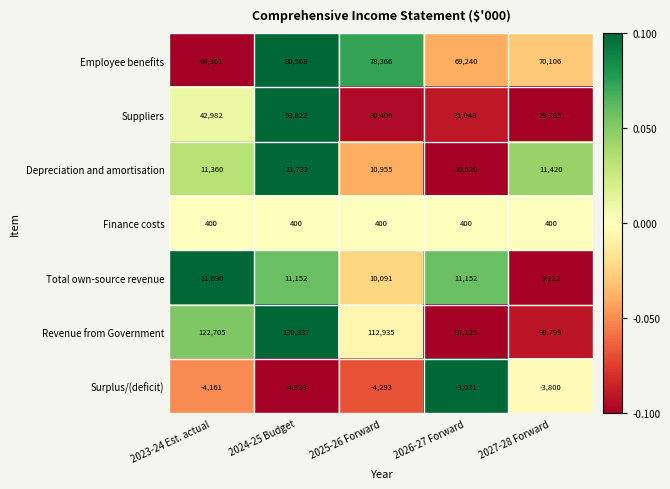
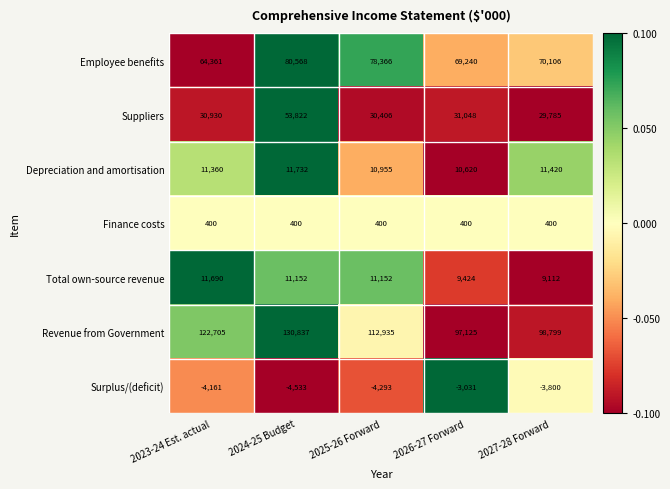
  {
    "Employee benefits": {
      "2023-24 Est. actual": "64,361",
      "2024-25 Budget": "80,568",
      "2025-26 Forward": "78,366",
      "2026-27 Forward": "69,240",
      "2027-28 Forward": "70,106"
    },
    "Suppliers": {
-     "2023-24 Est. actual": "42,982",
+     "2023-24 Est. actual": "30,930",
      "2024-25 Budget": "53,822",
      "2025-26 Forward": "30,406",
      "2026-27 Forward": "31,048",
      "2027-28 Forward": "29,785"
    },
    "Depreciation and amortisation": {
      "2023-24 Est. actual": "11,360",
      "2024-25 Budget": "11,732",
      "2025-26 Forward": "10,955",
      "2026-27 Forward": "10,620",
      "2027-28 Forward": "11,420"
    },
    "Finance costs": {
      "2023-24 Est. actual": "400",
      "2024-25 Budget": "400",
      "2025-26 Forward": "400",
      "2026-27 Forward": "400",
      "2027-28 Forward": "400"
    },
    "Total own-source revenue": {
      "2023-24 Est. actual": "11,690",
      "2024-25 Budget": "11,152",
-     "2025-26 Forward": "10,091",
-     "2026-27 Forward": "11,152",
+     "2025-26 Forward": "11,152",
+     "2026-27 Forward": "9,424",
      "2027-28 Forward": "9,112"
    },
    "Revenue from Government": {
      "2023-24 Est. actual": "122,705",
      "2024-25 Budget": "130,837",
      "2025-26 Forward": "112,935",
      "2026-27 Forward": "97,125",
      "2027-28 Forward": "98,799"
    },
    "Surplus/(deficit)": {
      "2023-24 Est. actual": "-4,161",
      "2024-25 Budget": "-4,533",
      "2025-26 Forward": "-4,293",
      "2026-27 Forward": "-3,031",
      "2027-28 Forward": "-3,800"
    }
  }
